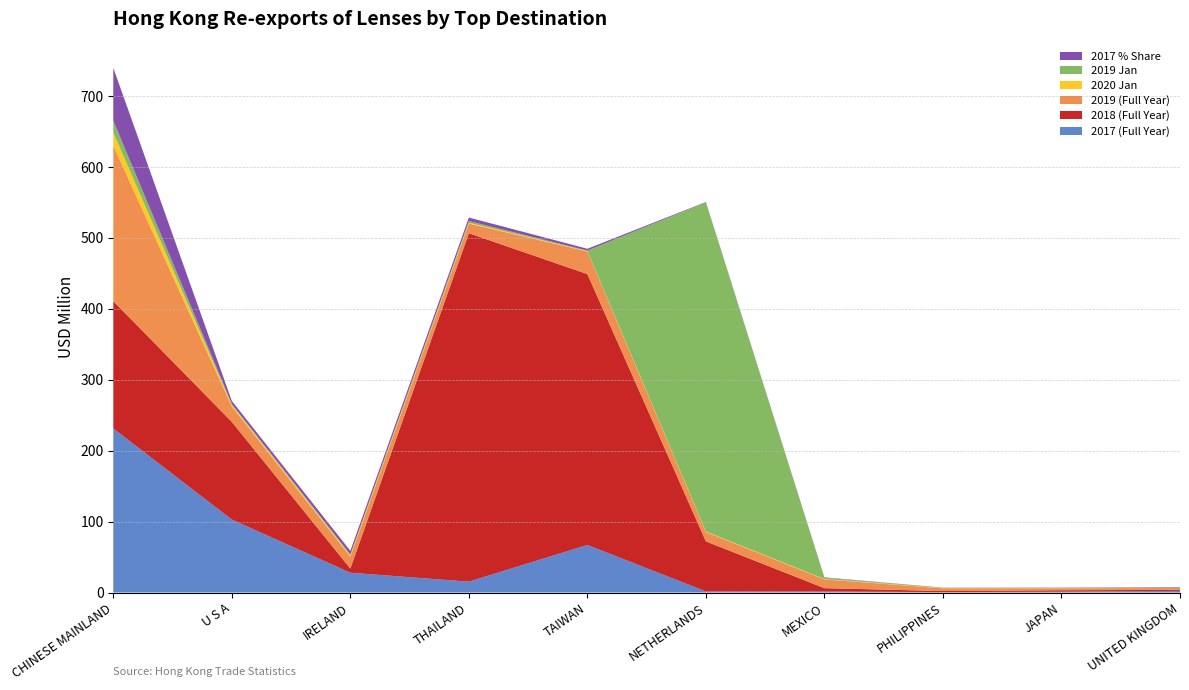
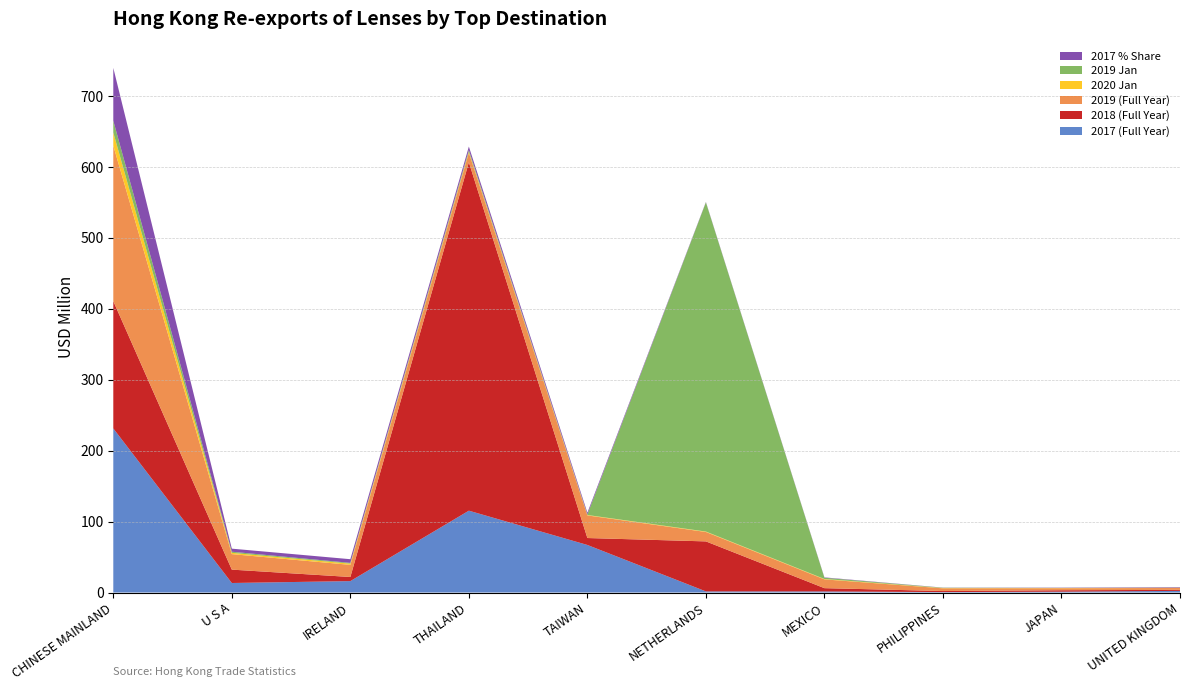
  {
    "2017 (Full Year)": {
      "CHINESE MAINLAND": 230,
-     "U S A": 100,
-     "IRELAND": 30,
-     "THAILAND": 20,
+     "U S A": 10,
+     "IRELAND": 20,
+     "THAILAND": 120,
      "TAIWAN": 70
    },
    "2018 (Full Year)": {
      "CHINESE MAINLAND": 180,
-     "U S A": 140,
+     "U S A": 20,
      "IRELAND": 10,
      "THAILAND": 490,
-     "TAIWAN": 380,
+     "TAIWAN": 10,
      "NETHERLANDS": 70,
      "MEXICO": 0
    },
    "2019 (Full Year)": {
      "CHINESE MAINLAND": 220
    },
    "2020 Jan": {
      "CHINESE MAINLAND": 20
    },
    "2019 Jan": {
      "CHINESE MAINLAND": 20
    },
    "2017 % Share": {
      "CHINESE MAINLAND": 70,
      "U S A": 0,
      "IRELAND": 10,
      "THAILAND": 0
    }
  }
